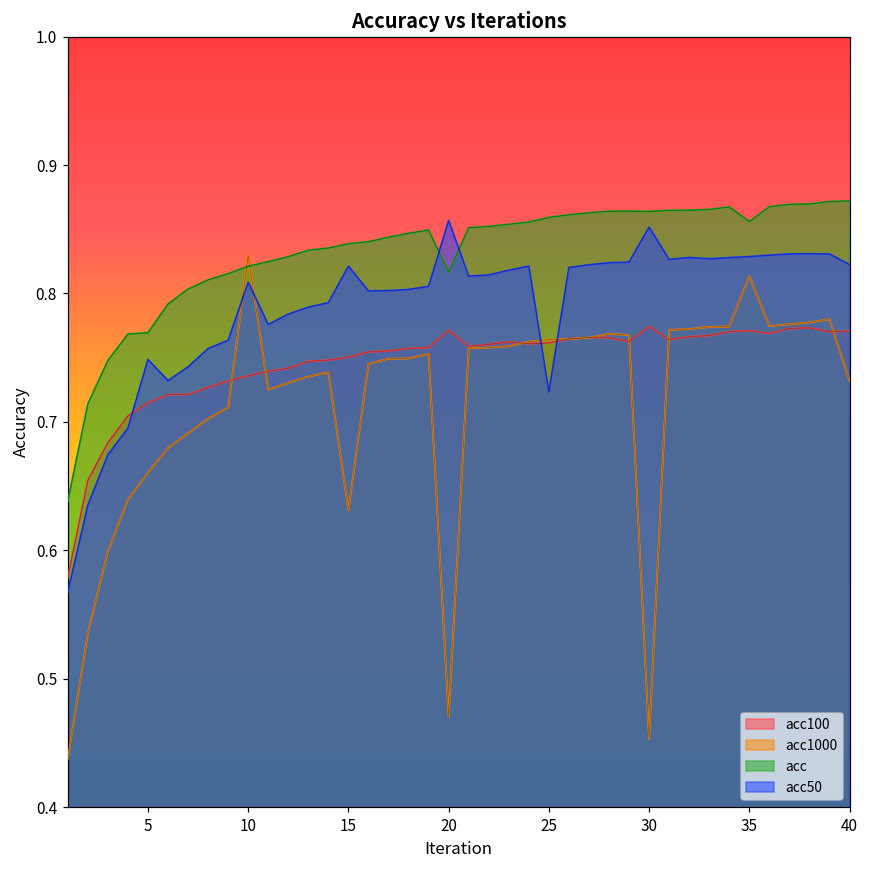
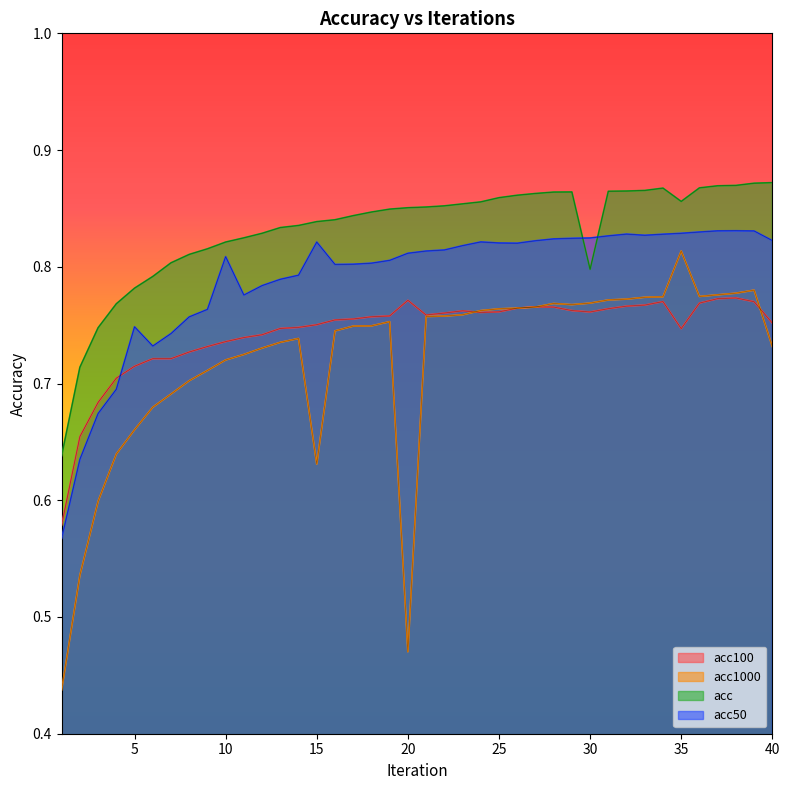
  {
    "acc100": {
      "5": 0.715,
      "10": 0.736,
      "15": 0.750,
      "20": 0.771,
      "25": 0.761,
-     "30": 0.774,
-     "35": 0.771,
-     "40": 0.771
+     "30": 0.761,
+     "35": 0.747,
+     "40": 0.752
    },
    "acc1000": {
      "5": 0.660,
-     "10": 0.830,
+     "10": 0.720,
      "15": 0.631,
      "20": 0.470,
      "25": 0.764,
-     "30": 0.453,
+     "30": 0.769,
      "35": 0.814,
      "40": 0.732
    },
    "acc": {
-     "5": 0.770,
+     "5": 0.782,
      "10": 0.821,
      "15": 0.839,
-     "20": 0.817,
+     "20": 0.851,
      "25": 0.859,
-     "30": 0.864,
+     "30": 0.798,
      "35": 0.856,
      "40": 0.872
    },
    "acc50": {
      "5": 0.749,
      "10": 0.809,
      "15": 0.821,
-     "20": 0.857,
-     "25": 0.723,
-     "30": 0.852,
+     "20": 0.812,
+     "25": 0.820,
+     "30": 0.825,
      "35": 0.829,
      "40": 0.823
    }
  }
